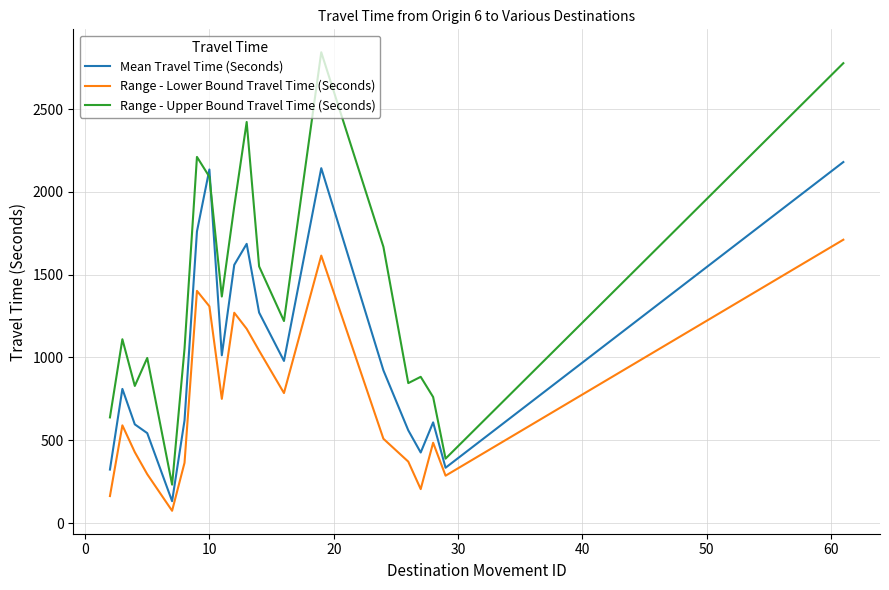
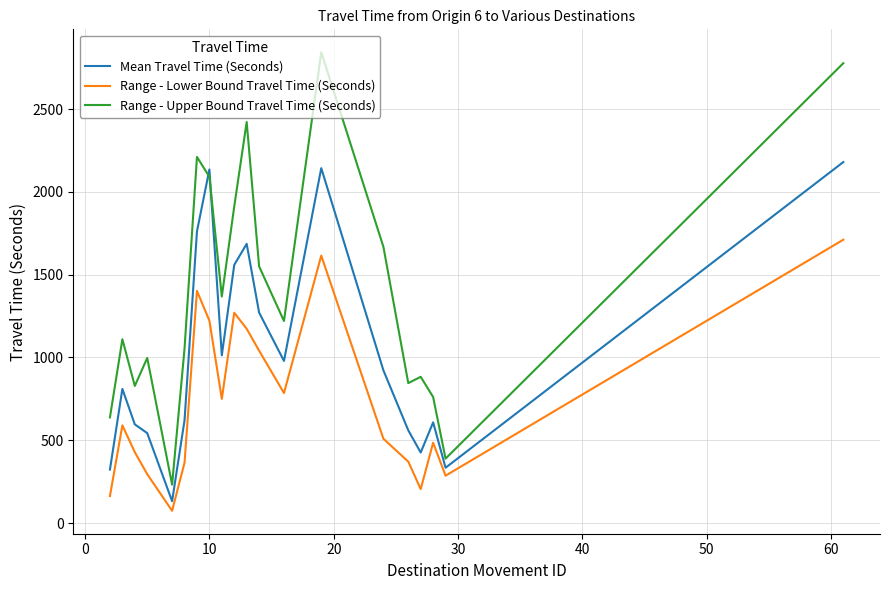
  {
    "Mean Travel Time (Seconds)": {
      "10": 2140
    },
    "Range - Lower Bound Travel Time (Seconds)": {
-     "10": 1310
+     "10": 1220
    },
    "Range - Upper Bound Travel Time (Seconds)": {
      "10": 2090
    }
  }
